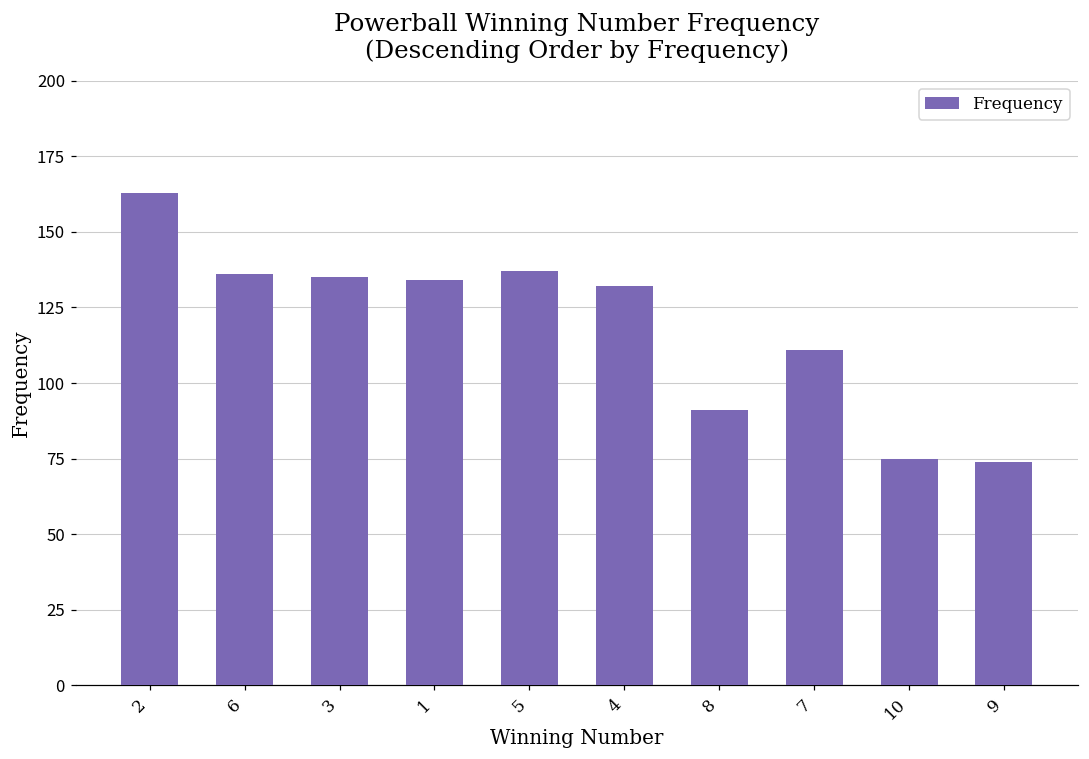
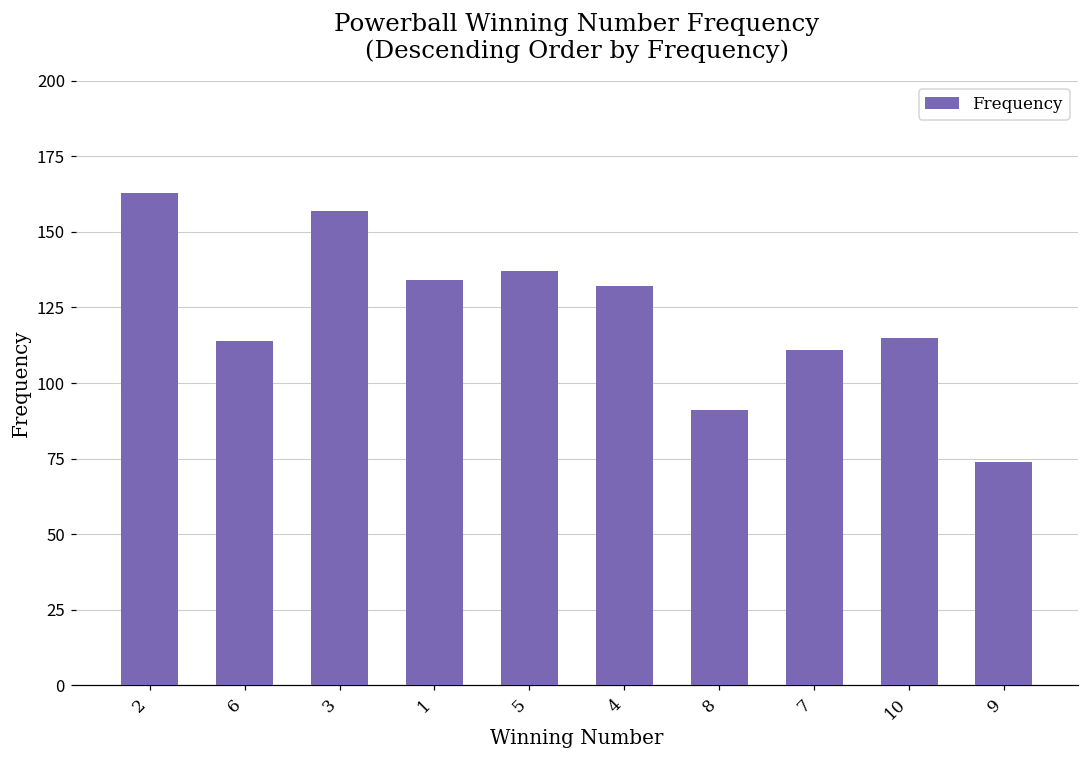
  {
    "2": 163,
-   "6": 136,
-   "3": 135,
+   "6": 114,
+   "3": 157,
    "1": 134,
    "5": 137,
    "4": 132,
    "8": 91,
    "7": 111,
-   "10": 75,
+   "10": 115,
    "9": 74
  }
